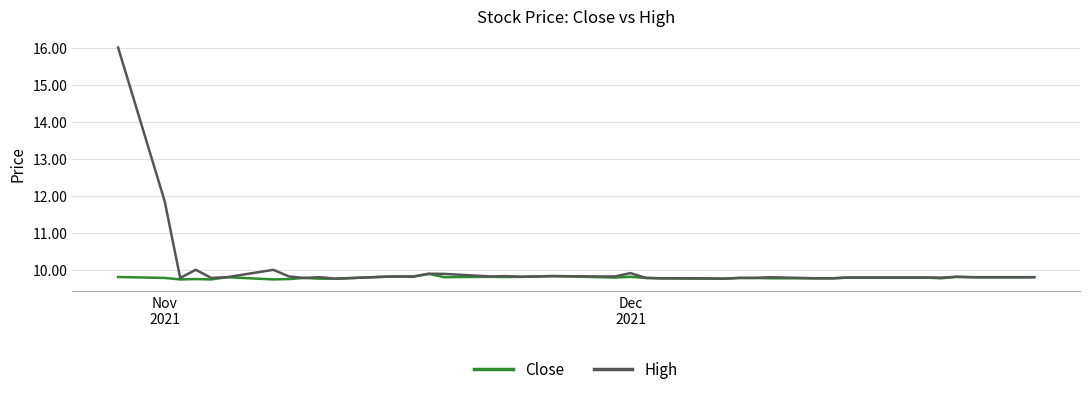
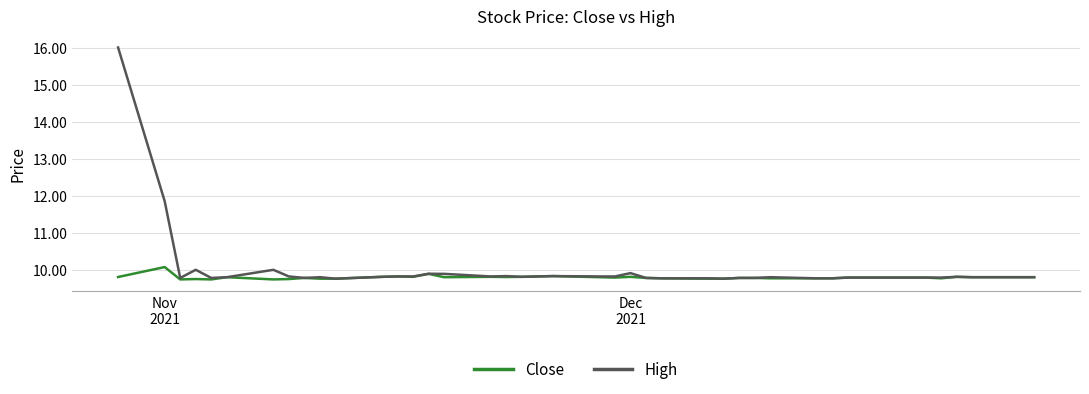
  {
    "Close": {
-     "Nov 2021": 9.8,
+     "Nov 2021": 10.1,
      "Dec 2021": 9.8
    },
    "High": {
      "Nov 2021": 11.9,
      "Dec 2021": 9.9
    }
  }
